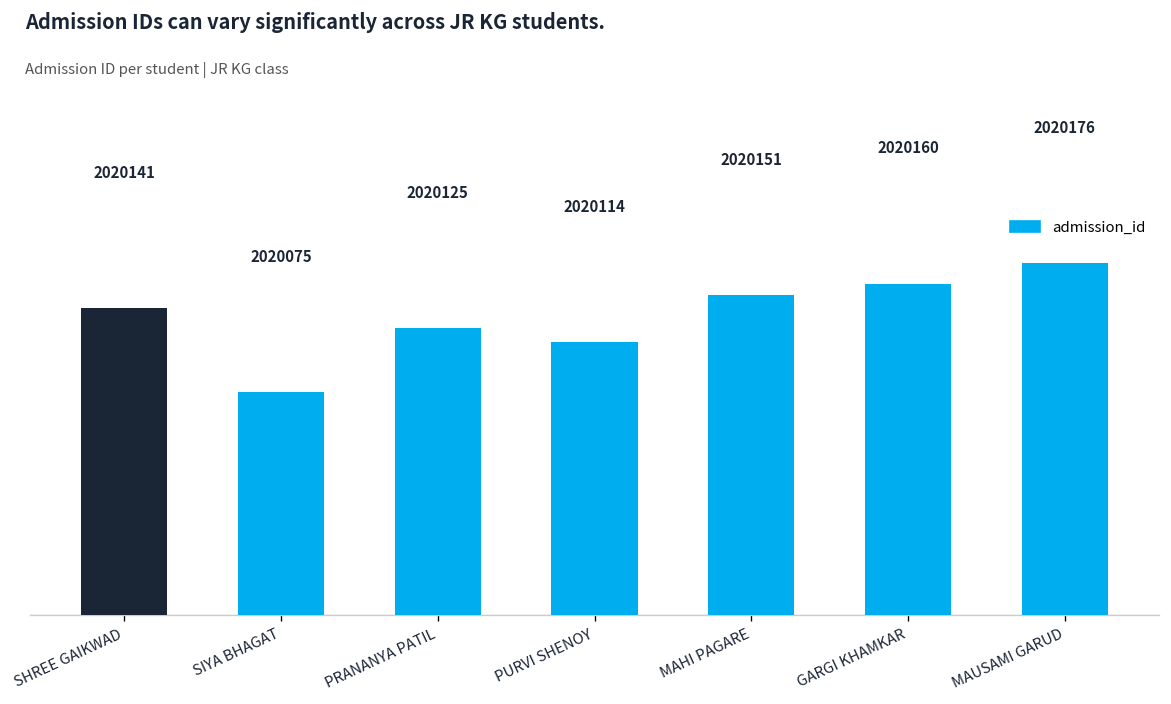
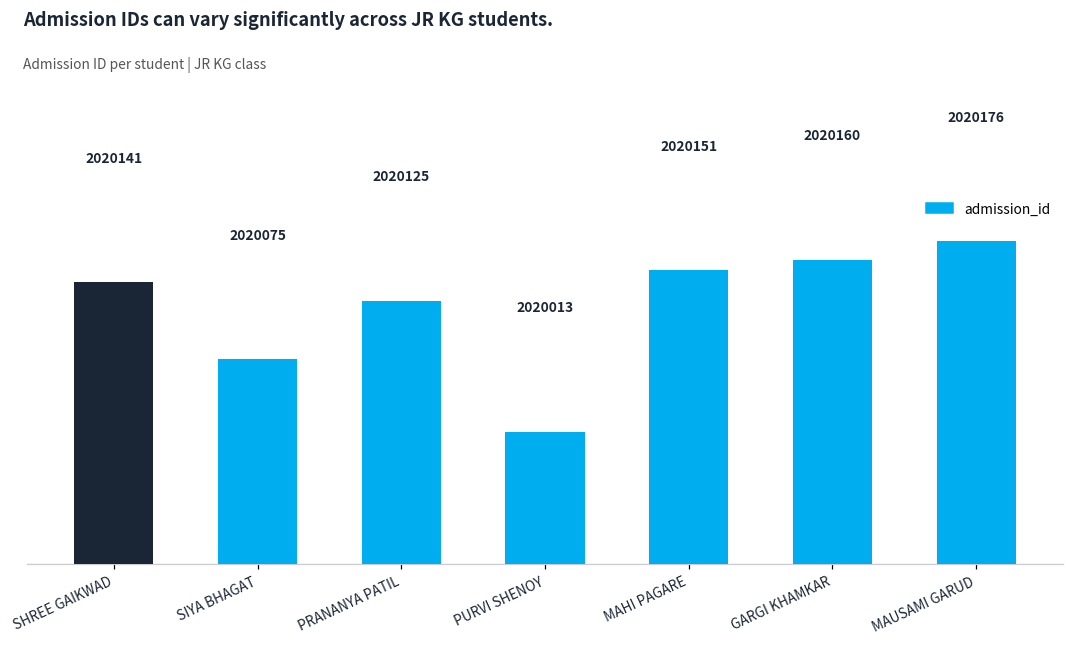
  {
-   "PURVI SHENOY": 2020114
+   "PURVI SHENOY": 2020013
  }
